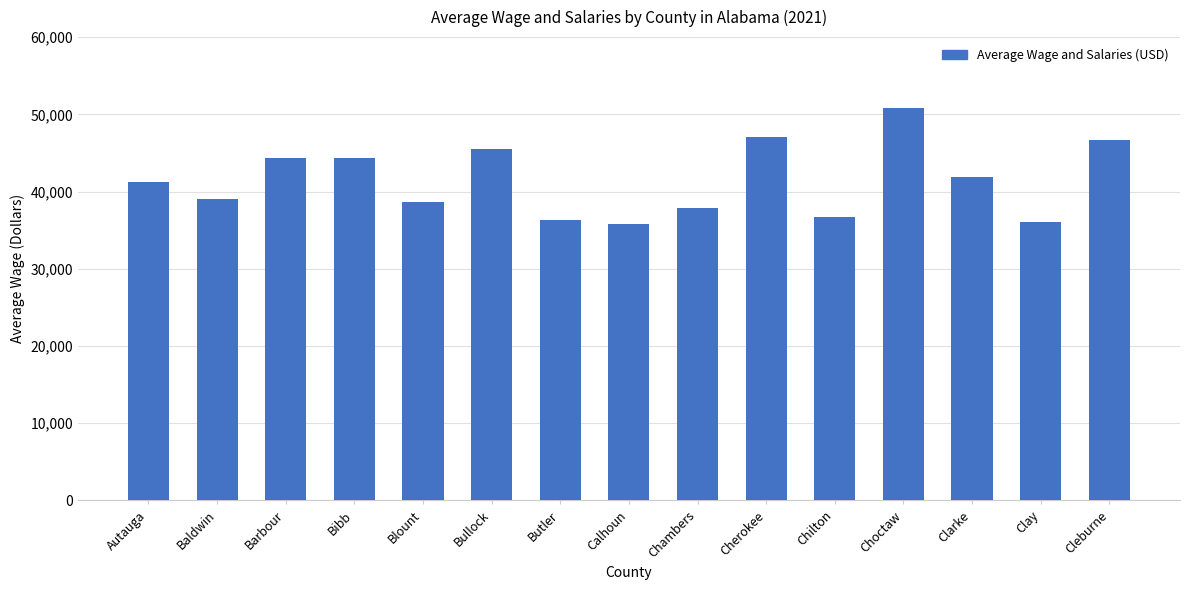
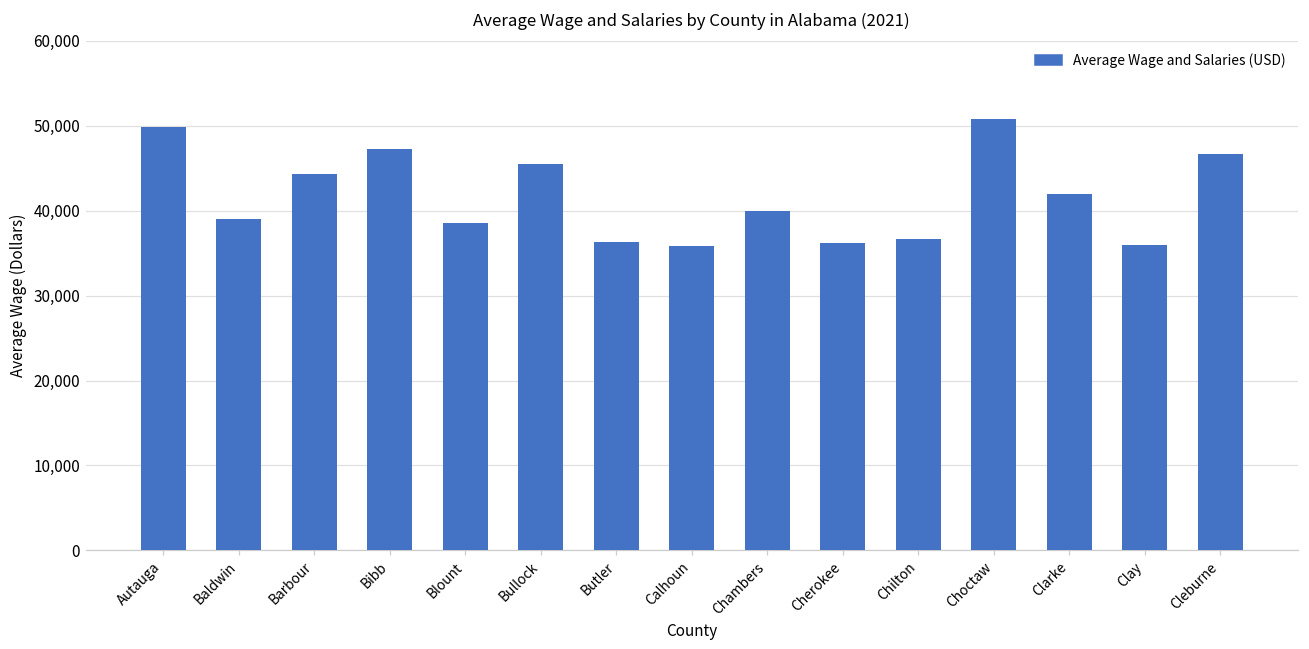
  {
-   "Autauga": "41,000",
+   "Autauga": "50,000",
    "Baldwin": "39,000",
    "Barbour": "44,000",
-   "Bibb": "44,000",
+   "Bibb": "47,000",
    "Blount": "39,000",
    "Bullock": "45,000",
    "Butler": "36,000",
    "Calhoun": "36,000",
-   "Chambers": "38,000",
-   "Cherokee": "47,000",
+   "Chambers": "40,000",
+   "Cherokee": "36,000",
    "Chilton": "37,000",
    "Choctaw": "51,000",
    "Clarke": "42,000",
    "Clay": "36,000",
    "Cleburne": "47,000"
  }
